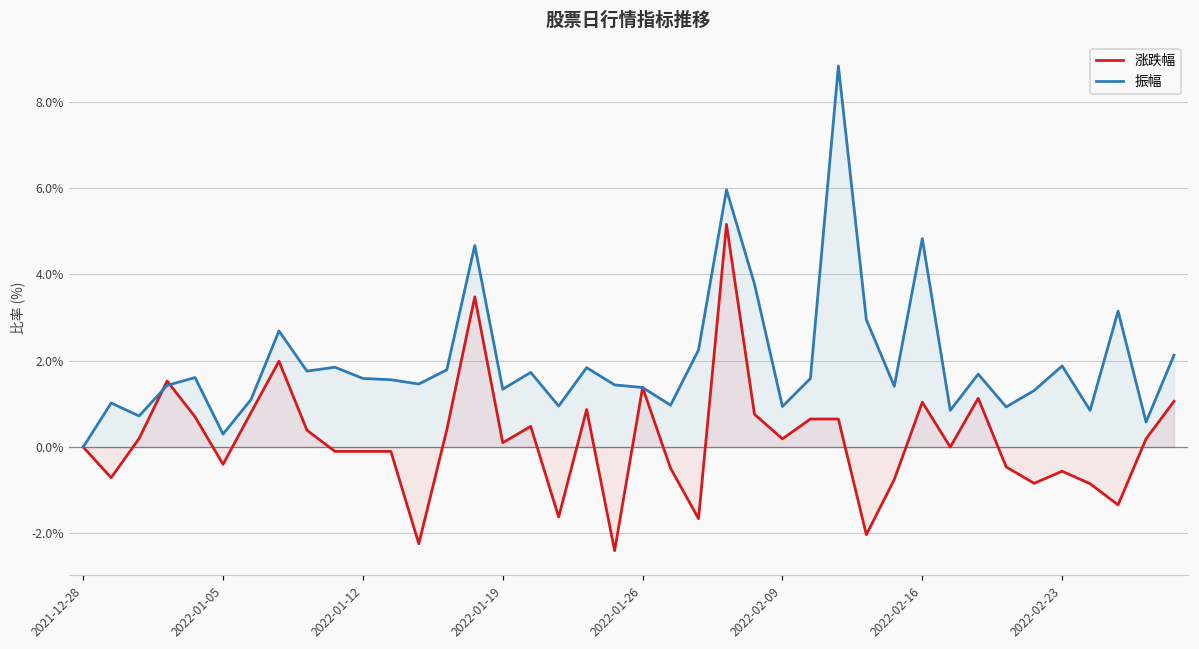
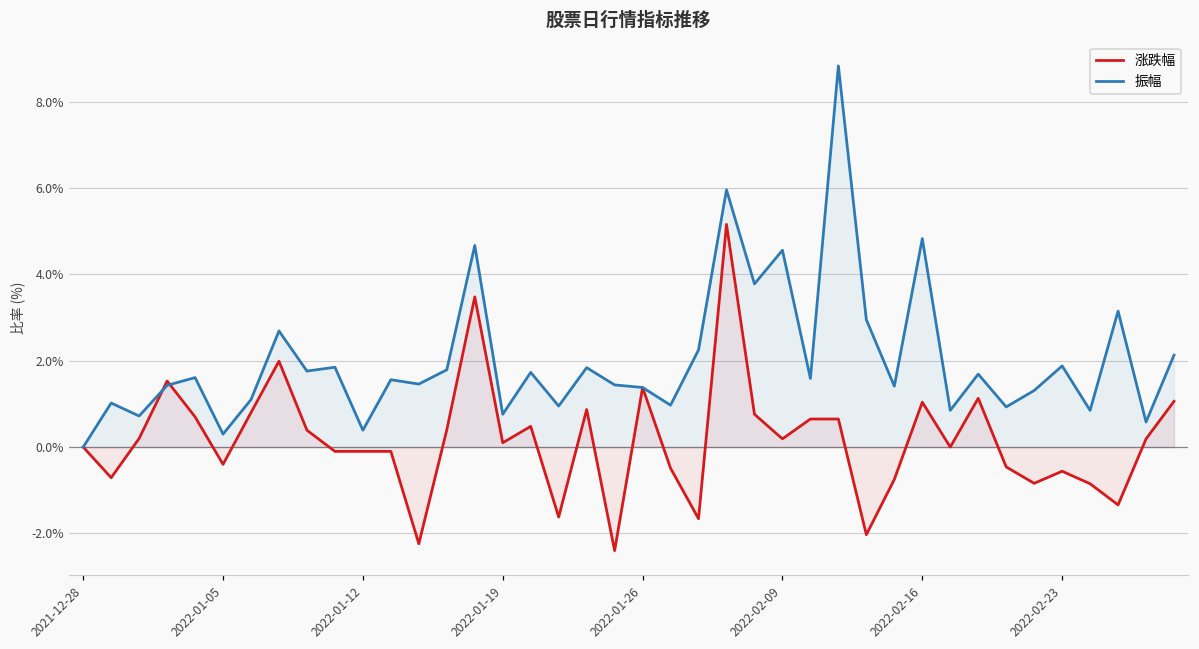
  {
    "振幅": {
      "2022-01-05": "0.3%",
-     "2022-01-12": "1.6%",
-     "2022-01-19": "1.3%",
-     "2022-02-09": "0.9%",
+     "2022-01-12": "0.4%",
+     "2022-01-19": "0.8%",
+     "2022-02-09": "4.6%",
      "2022-02-16": "4.8%",
      "2022-02-23": "1.9%"
    }
  }
